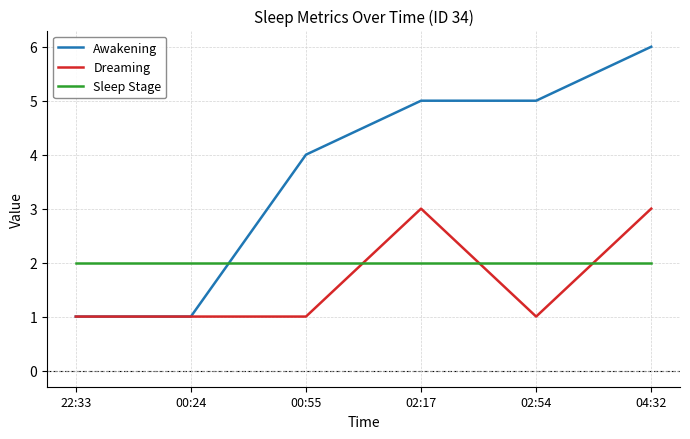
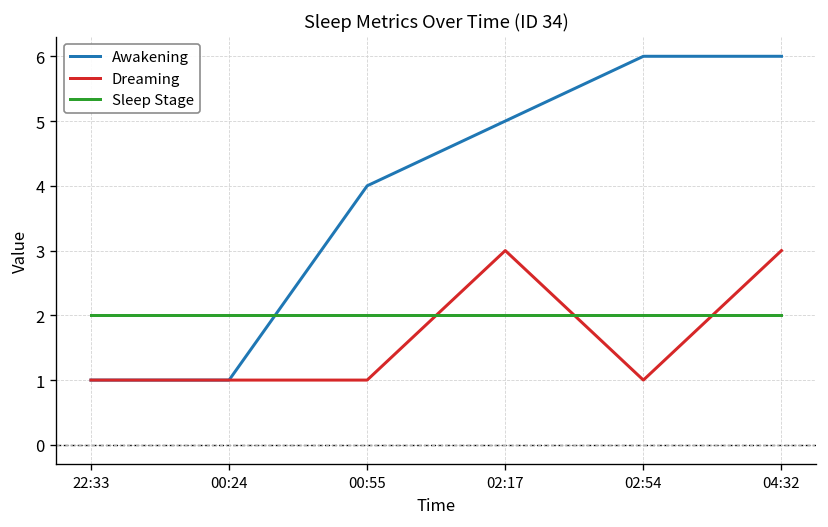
  {
    "Awakening": {
      "00:55": 4,
      "02:17": 5,
-     "02:54": 5,
+     "02:54": 6,
      "04:32": 6
    },
    "Dreaming": {
      "00:55": 1,
      "02:17": 3,
      "02:54": 1,
      "04:32": 3
    },
    "Sleep Stage": {
      "22:33": 2,
      "00:24": 2,
      "00:55": 2,
      "02:17": 2,
      "02:54": 2,
      "04:32": 2
    }
  }
